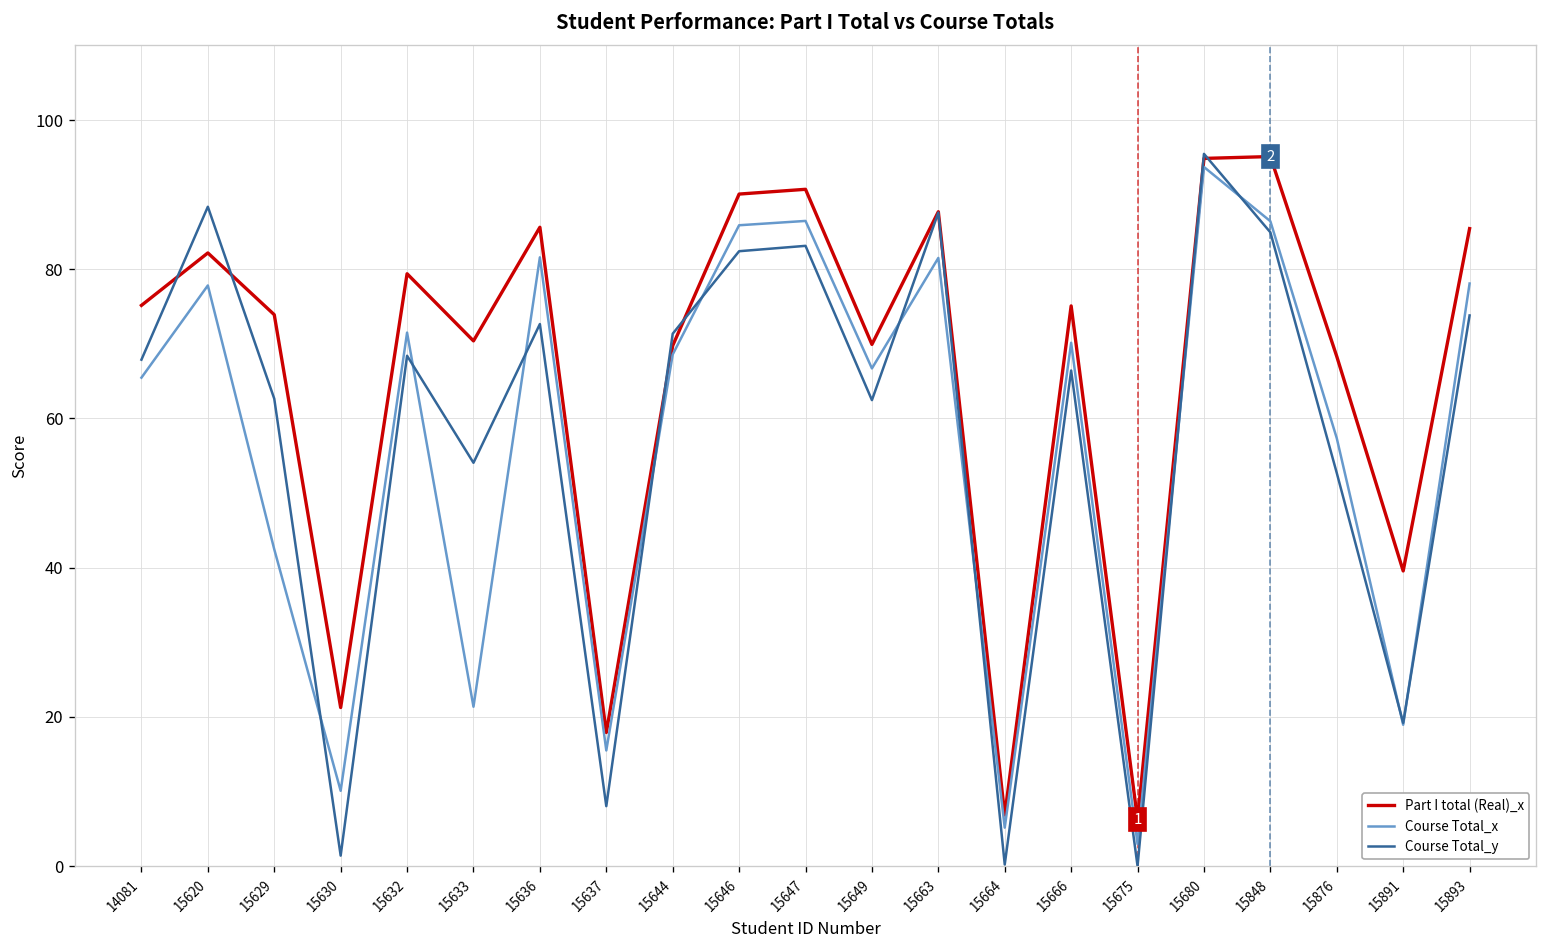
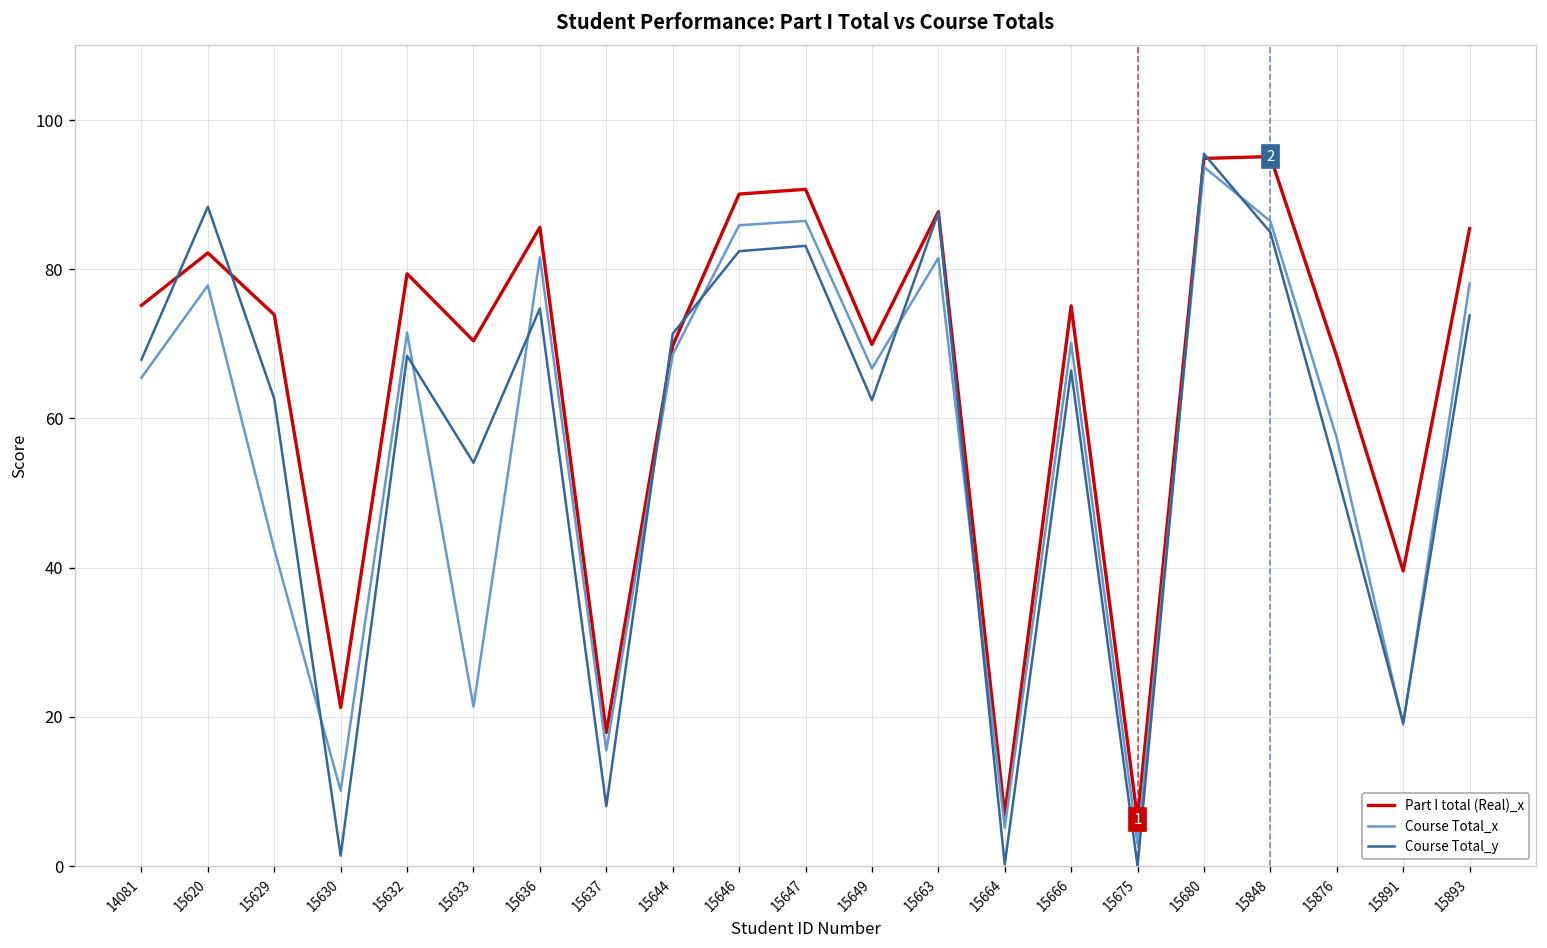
  {
    "Part I total (Real)_x": {
      "14081": 75,
      "15620": 82,
      "15629": 74,
      "15630": 21,
      "15632": 79,
      "15633": 70,
      "15636": 86,
      "15637": 18,
      "15644": 70,
      "15646": 90,
      "15647": 91,
      "15649": 70,
      "15664": 7,
      "15666": 75,
      "15680": 95,
      "15876": 68,
      "15891": 40,
      "15893": 85
    },
    "Course Total_x": {
      "14081": 65,
      "15620": 78,
      "15629": 42,
      "15630": 10,
      "15632": 72,
      "15633": 21,
      "15636": 82,
      "15637": 16,
      "15644": 69,
      "15646": 86,
      "15647": 86,
      "15649": 67,
      "15663": 82,
      "15664": 5,
      "15666": 70,
      "15675": 3,
      "15680": 94,
      "15848": 86,
      "15876": 57,
      "15893": 78
    },
    "Course Total_y": {
      "14081": 68,
      "15620": 88,
      "15629": 63,
      "15630": 1,
      "15632": 68,
      "15633": 54,
-     "15636": 73,
+     "15636": 75,
      "15637": 8,
      "15644": 71,
      "15646": 82,
      "15647": 83,
      "15649": 62,
      "15664": 0,
      "15666": 66,
      "15675": 0,
      "15680": 95,
      "15848": 85,
      "15876": 53,
      "15893": 74
    }
  }
